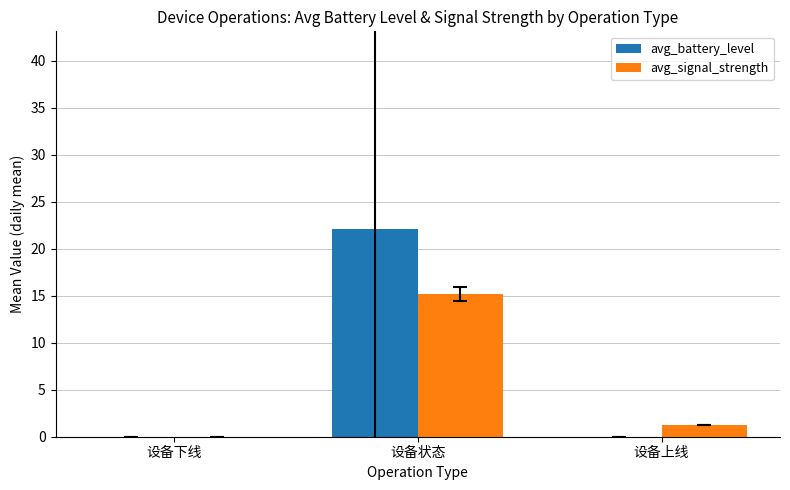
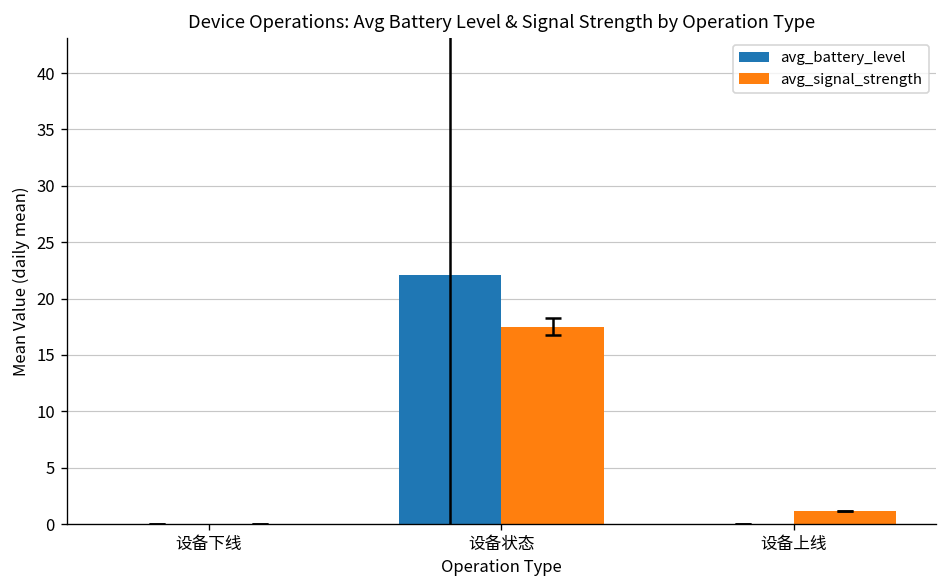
  {
    "avg_signal_strength": {
      "设备下线": 0,
-     "设备状态": 15,
+     "设备状态": 18,
      "设备上线": 1
    }
  }
